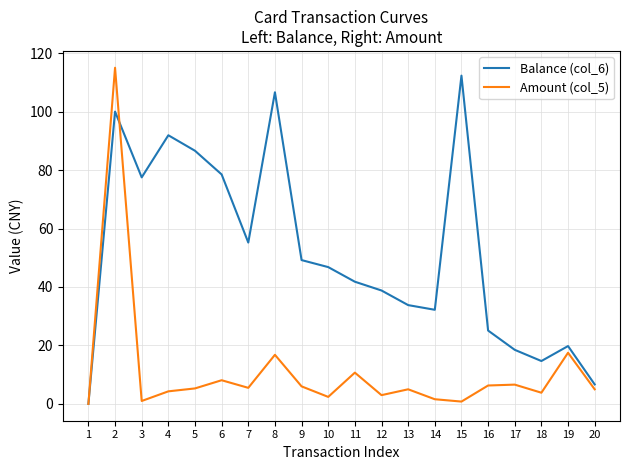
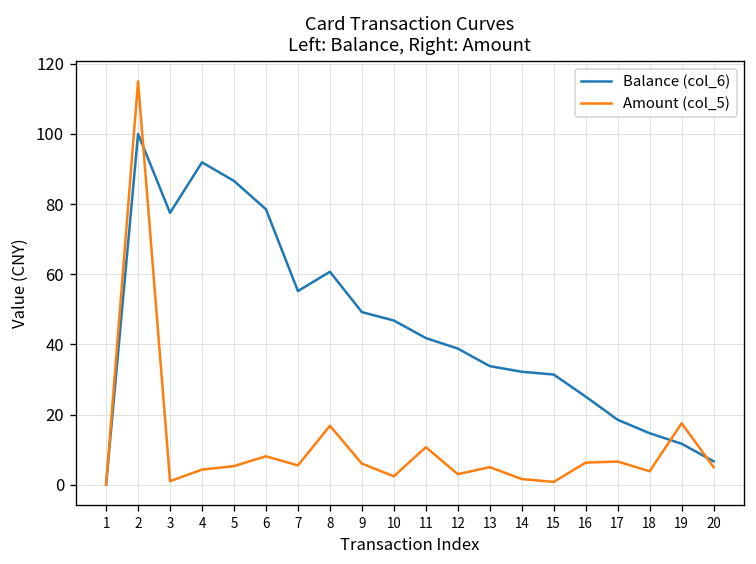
  {
    "Balance (col_6)": {
      "2": 100,
      "3": 78,
      "4": 92,
      "5": 87,
      "6": 79,
      "7": 55,
-     "8": 107,
+     "8": 61,
      "9": 49,
      "10": 47,
      "11": 42,
      "12": 39,
      "13": 34,
      "14": 32,
-     "15": 112,
+     "15": 31,
      "16": 25,
      "17": 19,
      "18": 15,
-     "19": 20,
+     "19": 12,
      "20": 7
    },
    "Amount (col_5)": {
      "2": 115,
      "3": 1,
      "4": 4,
      "5": 5,
      "6": 8,
      "7": 6,
      "8": 17,
      "9": 6,
      "10": 2,
      "11": 11,
      "12": 3,
      "13": 5,
      "14": 2,
      "15": 1,
      "16": 6,
      "17": 7,
      "18": 4,
      "19": 18,
      "20": 5
    }
  }
